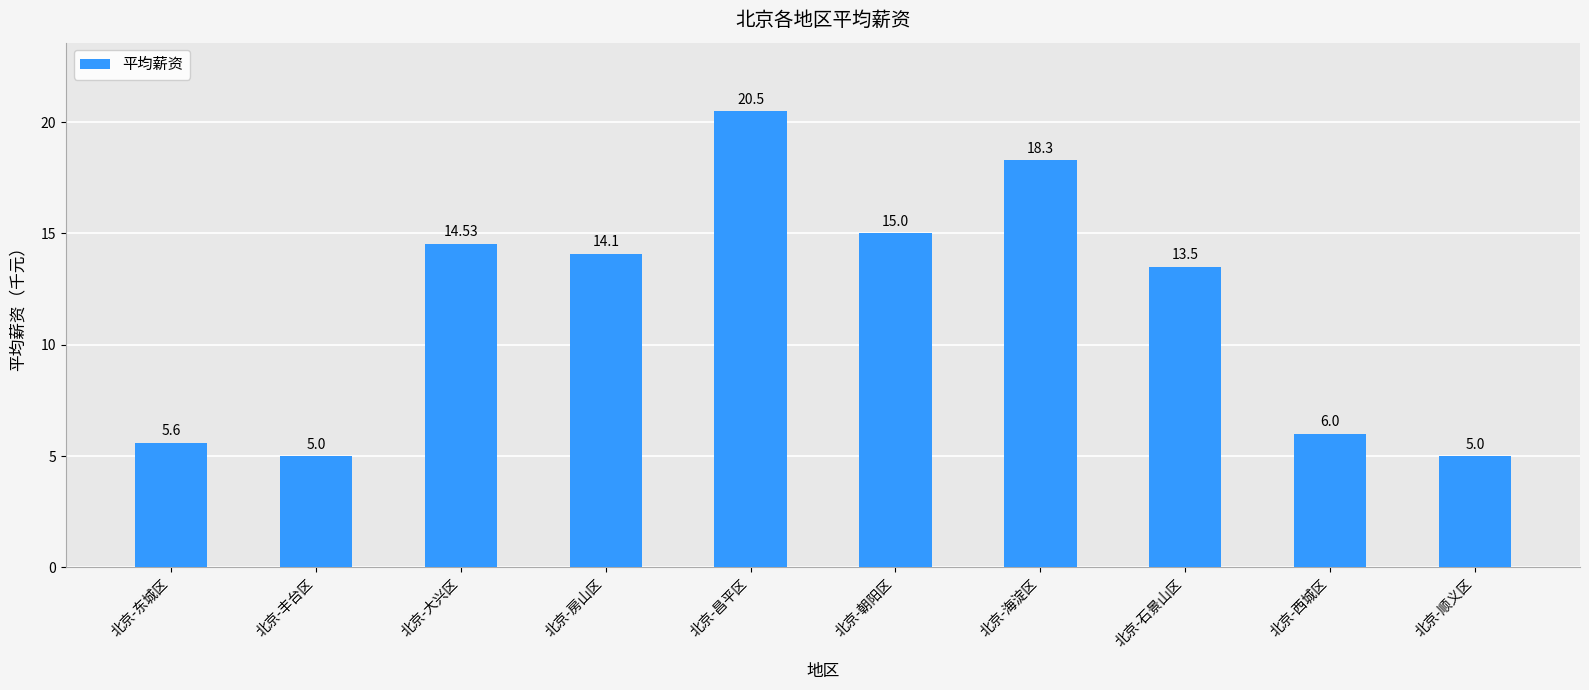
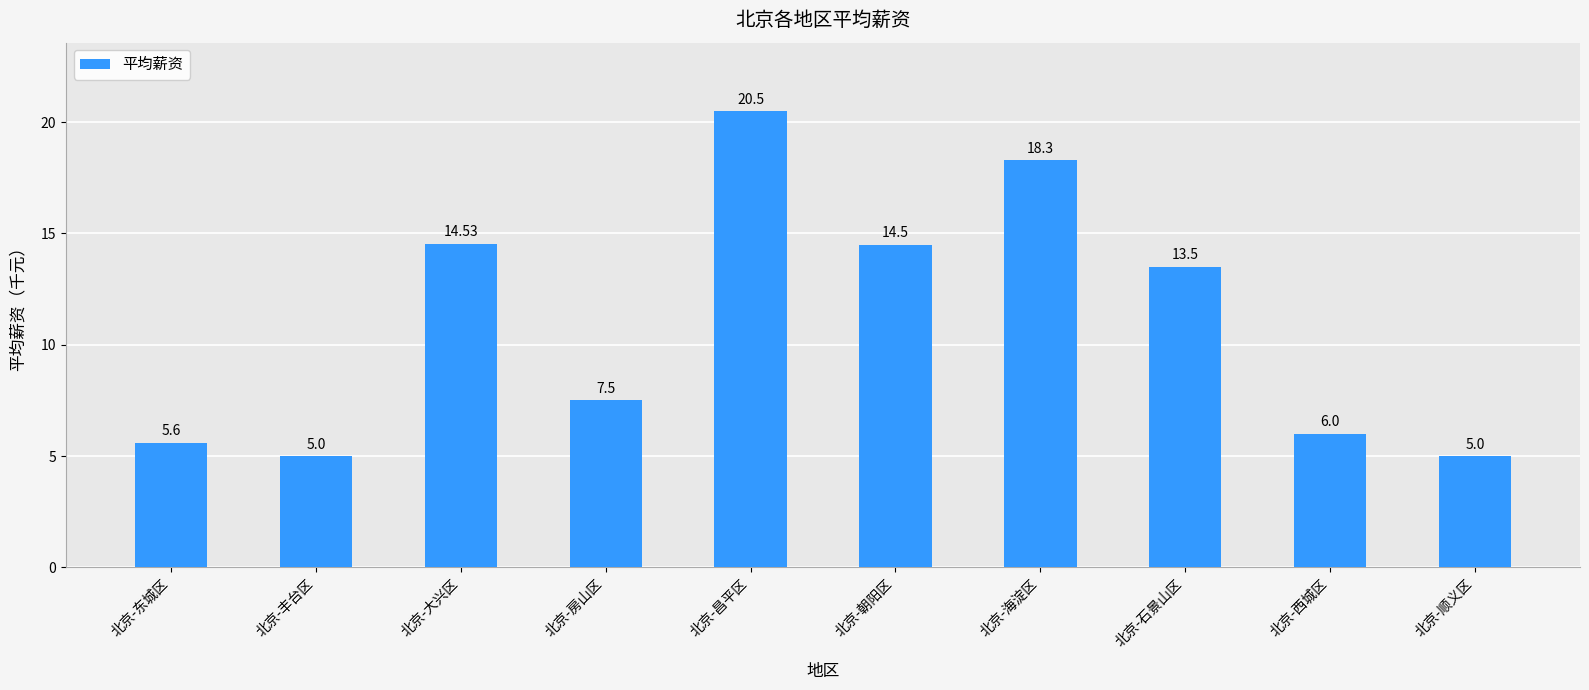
  {
    "北京-东城区": 5.6,
    "北京-丰台区": 5.0,
    "北京-大兴区": 14.53,
-   "北京-房山区": 14.1,
+   "北京-房山区": 7.5,
    "北京-昌平区": 20.5,
-   "北京-朝阳区": 15.0,
+   "北京-朝阳区": 14.5,
    "北京-海淀区": 18.3,
    "北京-石景山区": 13.5,
    "北京-西城区": 6.0,
    "北京-顺义区": 5.0
  }
